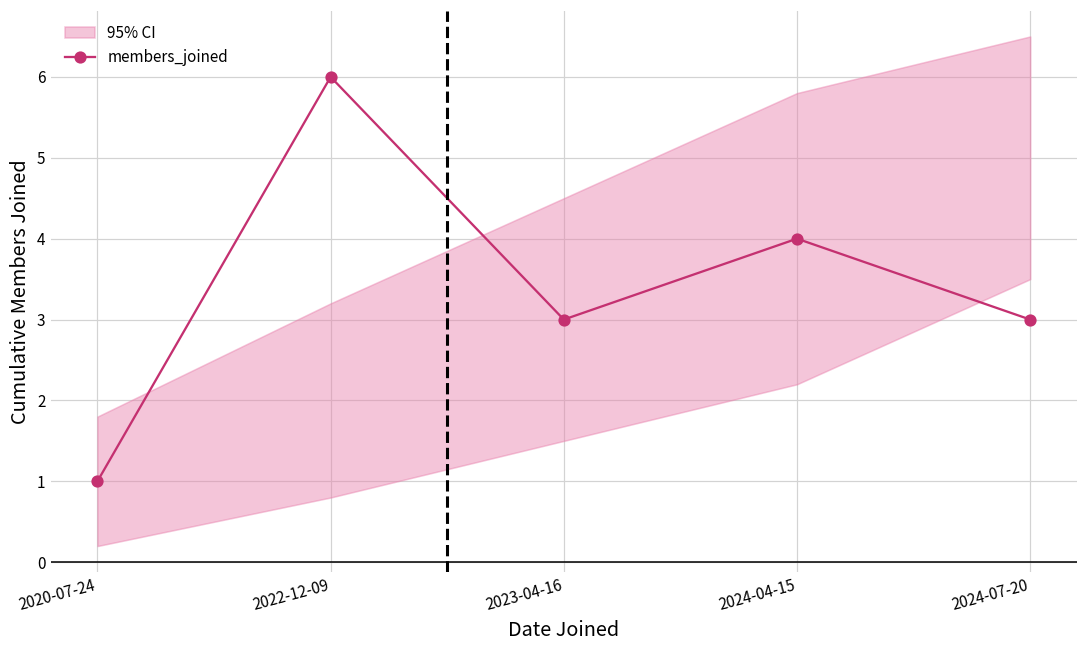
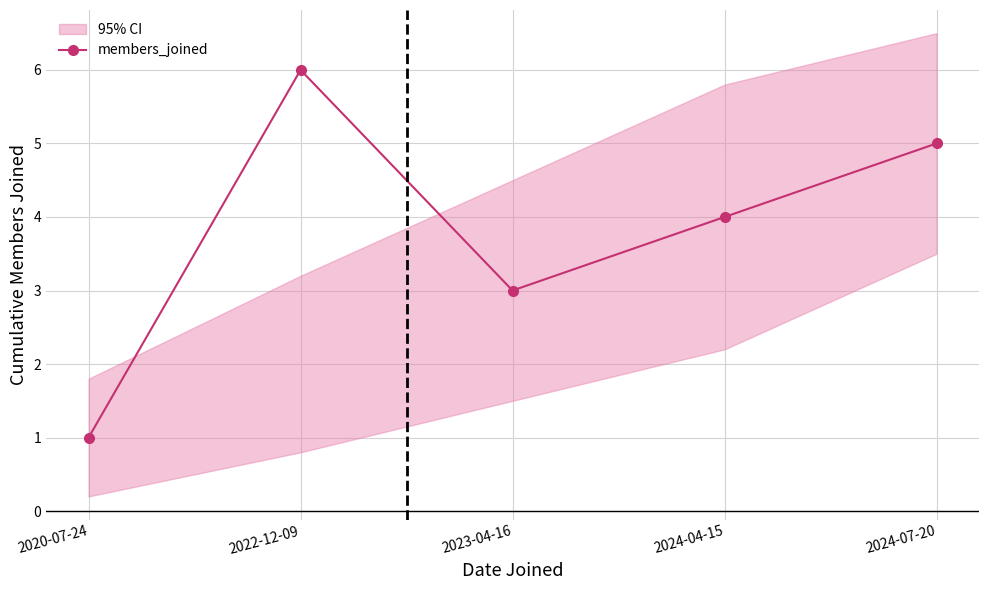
  {
    "members_joined": {
      "2020-07-24": 1,
      "2022-12-09": 6,
      "2023-04-16": 3,
      "2024-04-15": 4,
-     "2024-07-20": 3
+     "2024-07-20": 5
    }
  }
